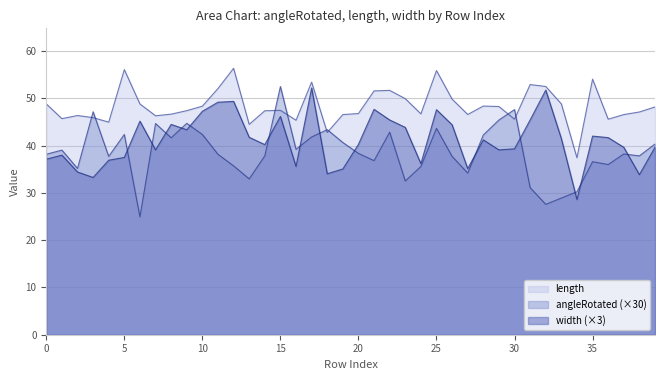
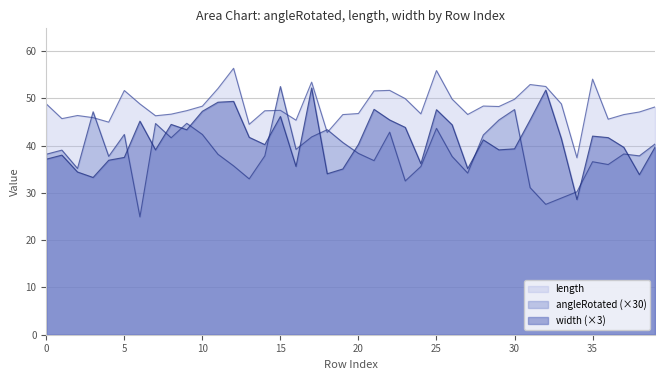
  {
    "length": {
      "0": 49,
-     "5": 56,
+     "5": 52,
      "10": 48,
      "15": 47,
      "20": 47,
      "25": 56,
-     "30": 46,
+     "30": 50,
      "35": 54
    }
  }
